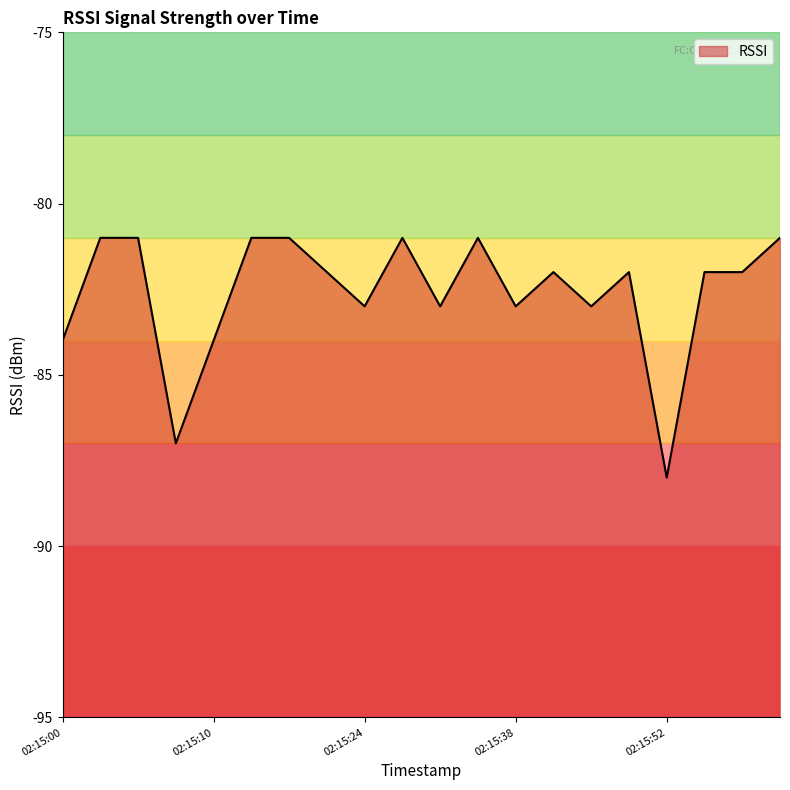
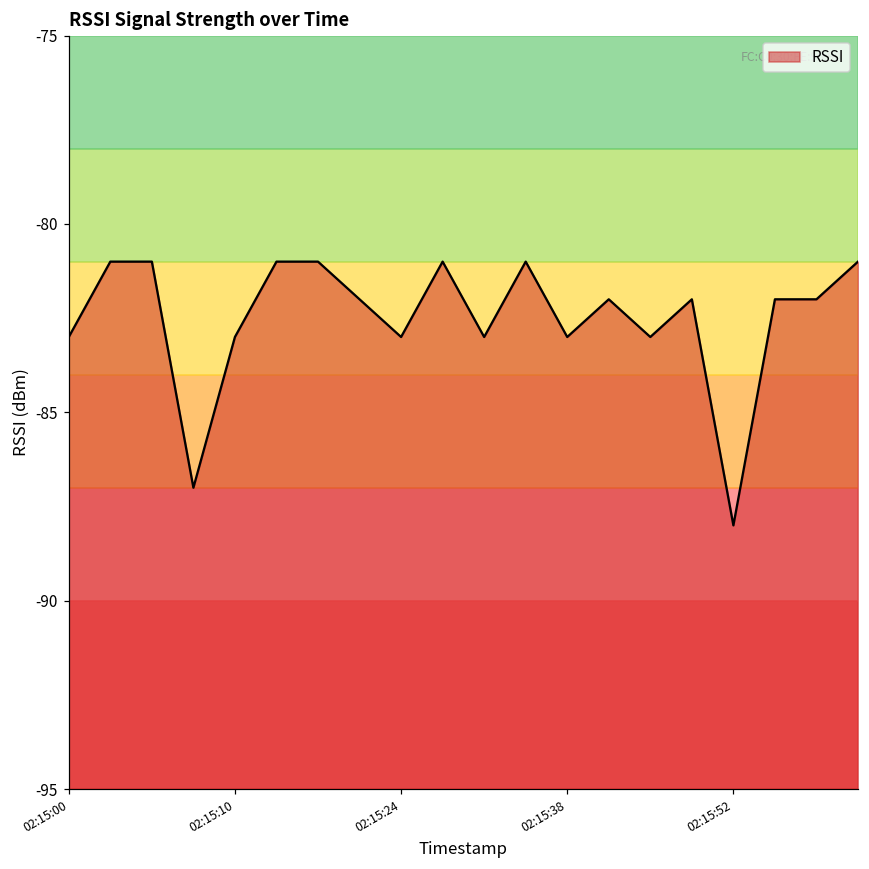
  {
-   "02:15:00": -84,
-   "02:15:10": -84,
+   "02:15:00": -83,
+   "02:15:10": -83,
    "02:15:24": -83,
    "02:15:38": -83,
    "02:15:52": -88
  }
